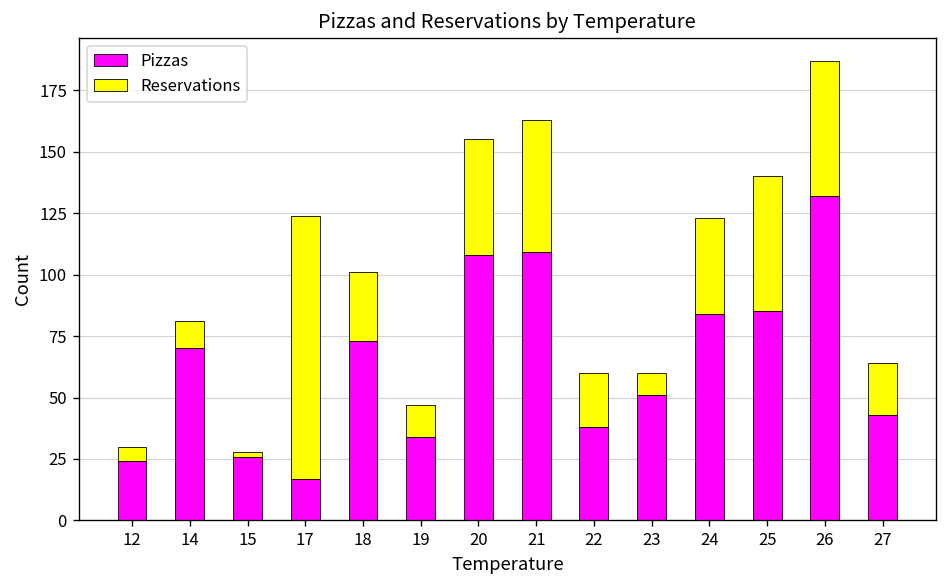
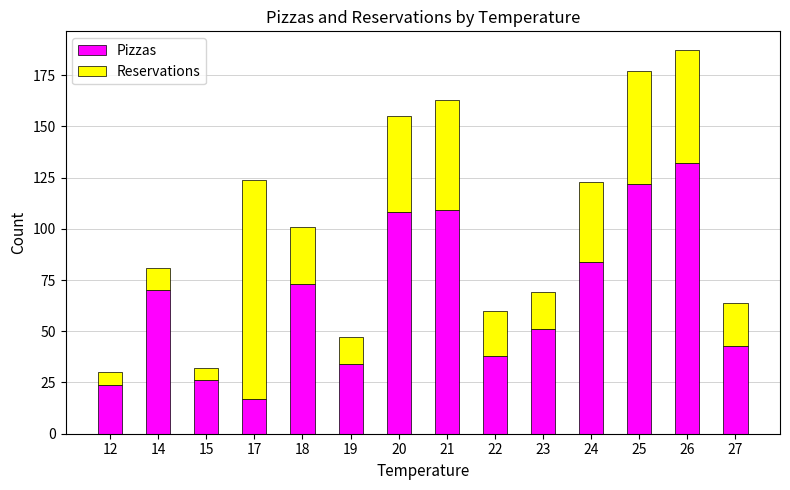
  {
    "Pizzas": {
      "12": 24,
      "14": 70,
      "15": 26,
      "17": 17,
      "18": 73,
      "19": 34,
      "20": 108,
      "21": 109,
      "22": 38,
      "23": 51,
      "24": 84,
-     "25": 85,
+     "25": 122,
      "26": 132,
      "27": 43
    },
    "Reservations": {
      "12": 6,
      "14": 11,
-     "15": 2,
+     "15": 6,
      "17": 107,
      "18": 28,
      "19": 13,
      "20": 47,
      "21": 54,
      "22": 22,
-     "23": 9,
+     "23": 18,
      "24": 39,
      "25": 55,
      "26": 55,
      "27": 21
    }
  }
